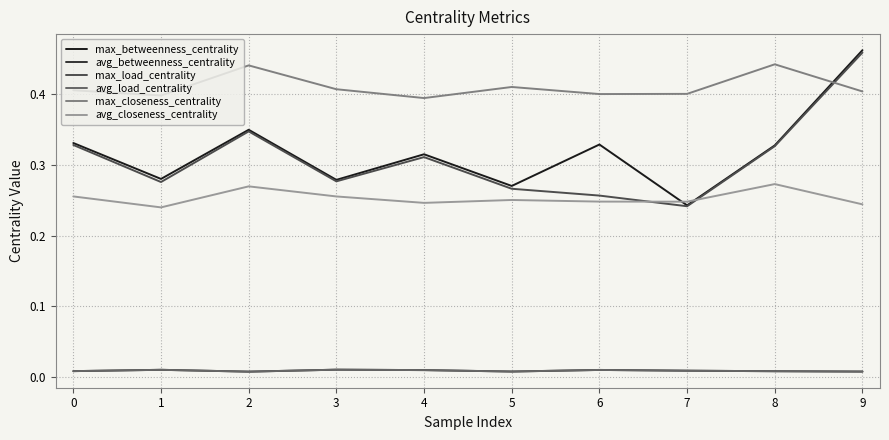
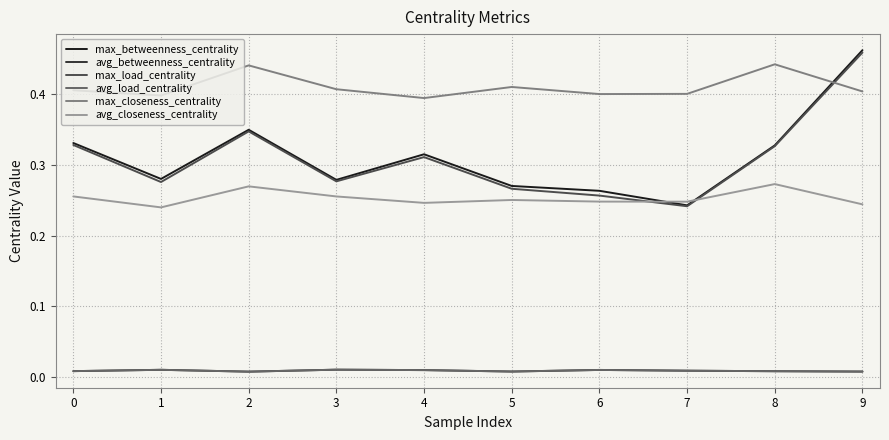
  {
    "max_betweenness_centrality": {
      "1": 0.28,
      "4": 0.31,
      "5": 0.27,
-     "6": 0.33
+     "6": 0.26
    }
  }
